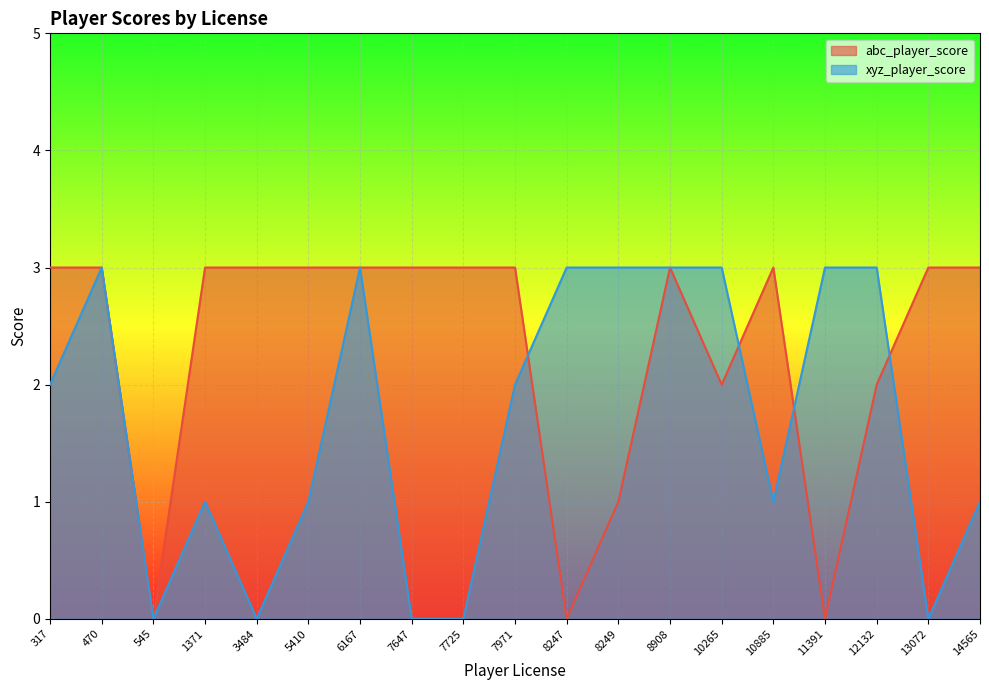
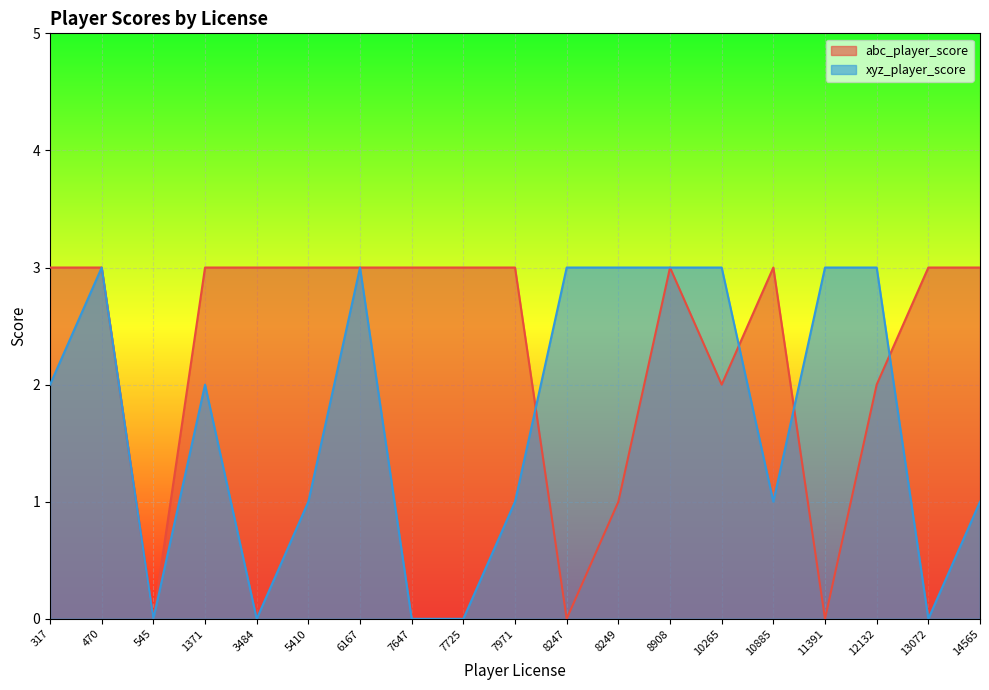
  {
    "abc_player_score": {
      "317": 3,
      "1371": 3,
      "3484": 3,
      "5410": 3,
      "7647": 3,
      "7725": 3,
      "7971": 3,
      "8247": 0,
      "8249": 1,
      "10265": 2,
      "10885": 3,
      "11391": 0,
      "12132": 2,
      "13072": 3,
      "14565": 3
    },
    "xyz_player_score": {
      "317": 2,
-     "1371": 1,
+     "1371": 2,
      "3484": 0,
      "5410": 1,
      "7647": 0,
      "7725": 0,
-     "7971": 2,
+     "7971": 1,
      "8247": 3,
      "8249": 3,
      "10265": 3,
      "10885": 1,
      "11391": 3,
      "12132": 3,
      "13072": 0,
      "14565": 1
    }
  }
